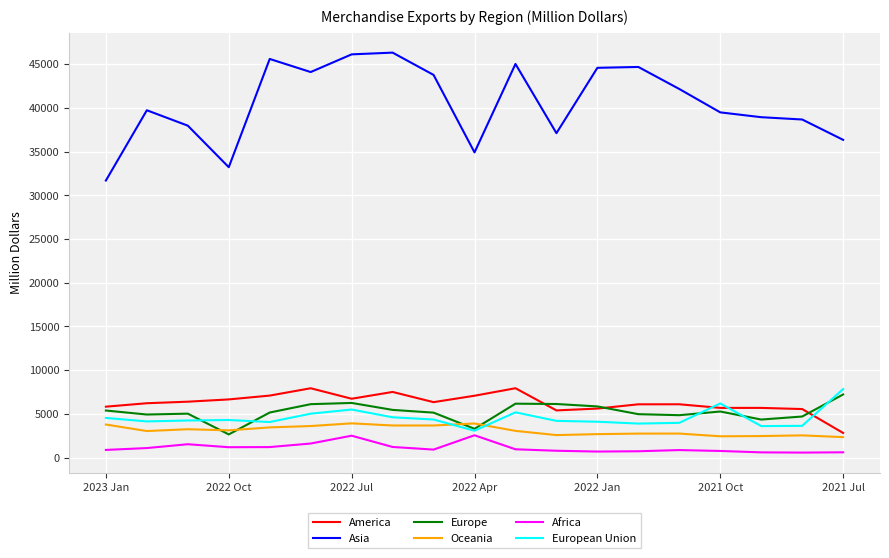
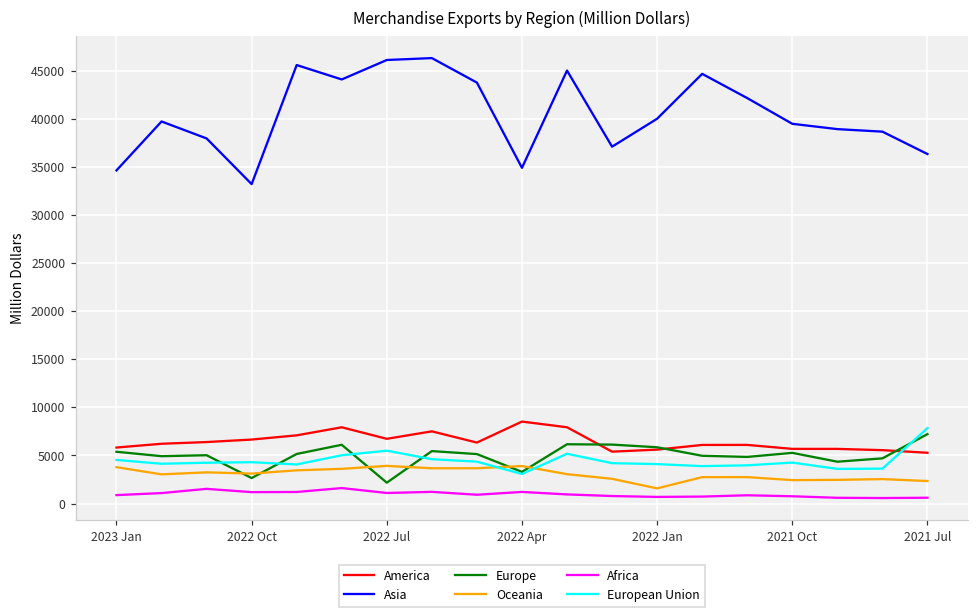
  {
    "America": {
      "2023 Jan": 6000,
      "2022 Oct": 7000,
      "2022 Jul": 7000,
-     "2022 Apr": 7000,
+     "2022 Apr": 9000,
      "2021 Oct": 6000,
-     "2021 Jul": 3000
+     "2021 Jul": 5000
    },
    "Asia": {
-     "2023 Jan": 32000,
+     "2023 Jan": 35000,
      "2022 Oct": 33000,
      "2022 Jul": 46000,
      "2022 Apr": 35000,
-     "2022 Jan": 45000,
+     "2022 Jan": 40000,
      "2021 Oct": 39000,
      "2021 Jul": 36000
    },
    "Europe": {
      "2023 Jan": 5000,
      "2022 Oct": 3000,
-     "2022 Jul": 6000,
+     "2022 Jul": 2000,
      "2021 Oct": 5000,
      "2021 Jul": 7000
    },
    "Oceania": {
      "2023 Jan": 4000,
      "2022 Oct": 3000,
      "2022 Jul": 4000,
      "2022 Apr": 4000,
-     "2022 Jan": 3000,
+     "2022 Jan": 2000,
      "2021 Oct": 2000,
      "2021 Jul": 2000
    },
    "Africa": {
      "2023 Jan": 1000,
      "2022 Oct": 1000,
-     "2022 Jul": 3000,
-     "2022 Apr": 3000,
+     "2022 Jul": 1000,
+     "2022 Apr": 1000,
      "2022 Jan": 1000,
      "2021 Oct": 1000,
      "2021 Jul": 1000
    },
    "European Union": {
      "2023 Jan": 5000,
      "2022 Oct": 4000,
      "2022 Jul": 5000,
      "2022 Jan": 4000,
-     "2021 Oct": 6000,
+     "2021 Oct": 4000,
      "2021 Jul": 8000
    }
  }
